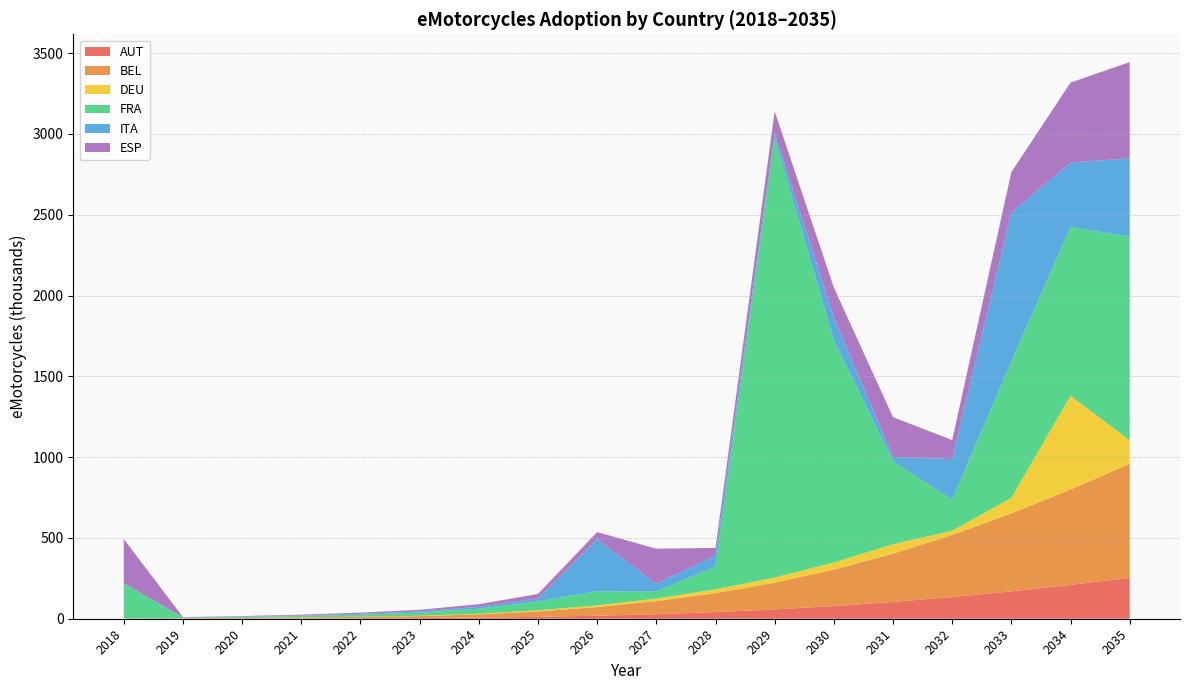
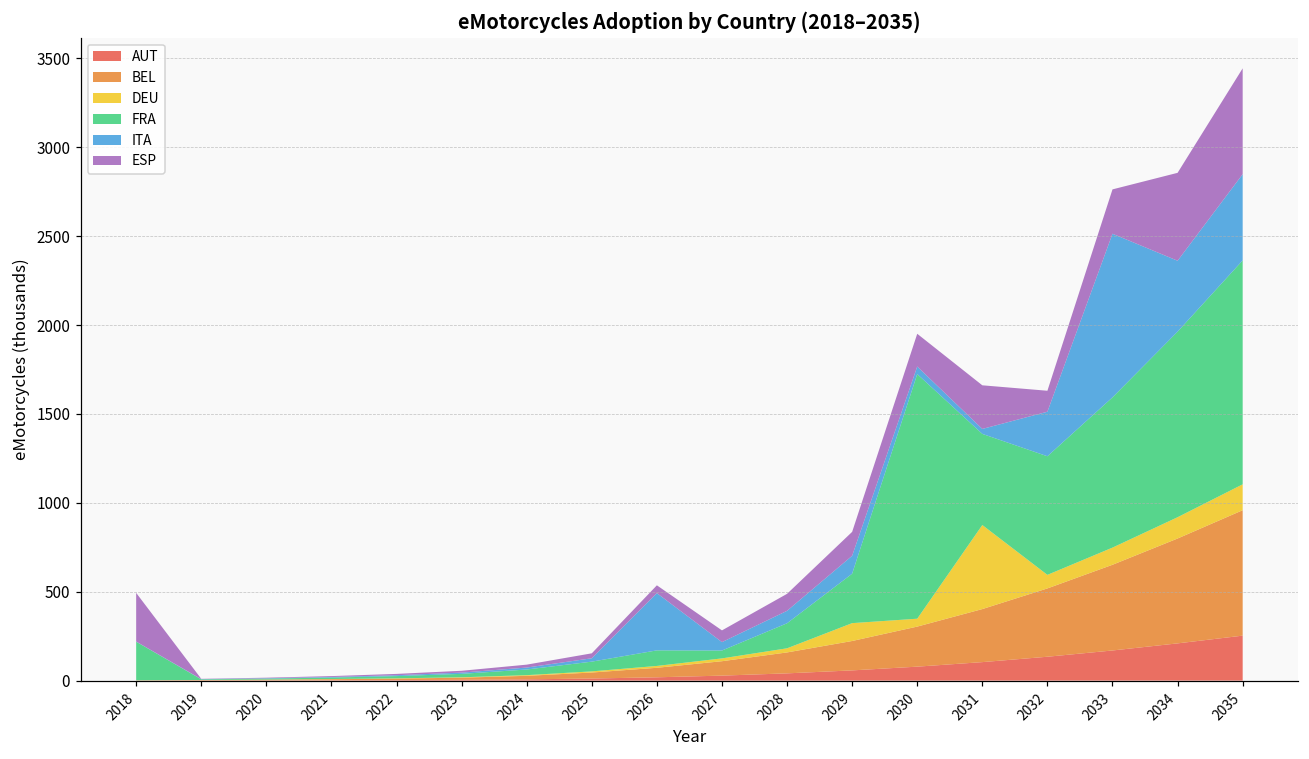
  {
    "DEU": {
      "2027": 20,
      "2028": 20,
-     "2029": 30,
+     "2029": 100,
      "2030": 40,
-     "2031": 60,
-     "2032": 30,
+     "2031": 470,
+     "2032": 80,
      "2033": 100,
-     "2034": 580,
+     "2034": 120,
      "2035": 150
    },
    "FRA": {
      "2025": 50,
      "2026": 90,
      "2027": 40,
      "2028": 140,
-     "2029": 2720,
+     "2029": 280,
      "2030": 1380,
      "2031": 510,
-     "2032": 190,
+     "2032": 670,
      "2033": 850,
      "2034": 1040,
      "2035": 1260
    },
    "ITA": {
      "2025": 20,
      "2026": 320,
      "2027": 50,
      "2028": 70,
-     "2029": 30,
-     "2030": 140,
+     "2029": 100,
+     "2030": 40,
      "2031": 30,
      "2032": 250,
      "2033": 920,
      "2034": 400,
      "2035": 490
    },
    "ESP": {
      "2018": 270,
      "2024": 20,
      "2025": 30,
      "2026": 40,
-     "2027": 220,
-     "2028": 50,
+     "2027": 70,
+     "2028": 100,
      "2029": 130,
      "2030": 180,
      "2031": 250,
      "2032": 120,
      "2033": 250,
      "2034": 490,
      "2035": 600
    }
  }
